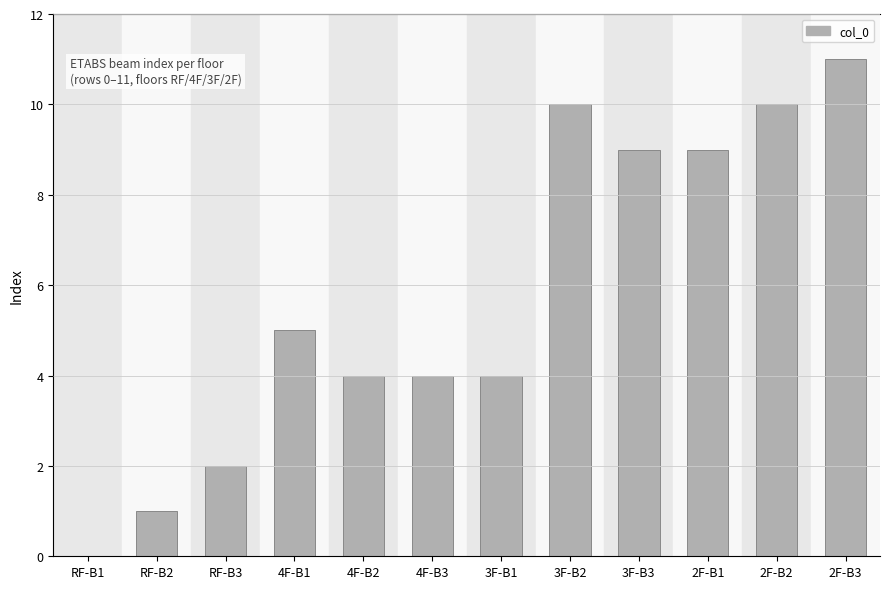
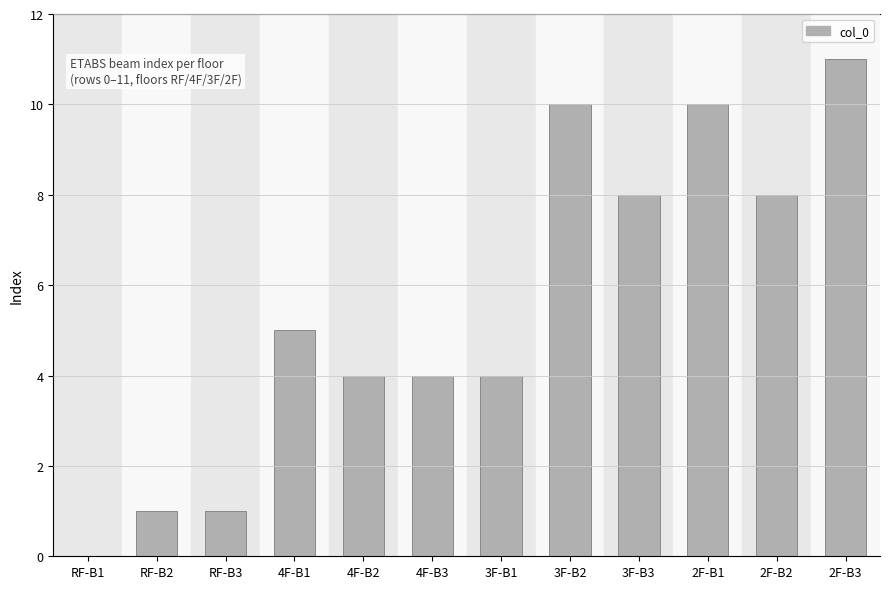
  {
    "RF-B1": 0,
    "RF-B2": 1,
-   "RF-B3": 2,
+   "RF-B3": 1,
    "4F-B1": 5,
    "4F-B2": 4,
    "4F-B3": 4,
    "3F-B1": 4,
    "3F-B2": 10,
-   "3F-B3": 9,
-   "2F-B1": 9,
-   "2F-B2": 10,
+   "3F-B3": 8,
+   "2F-B1": 10,
+   "2F-B2": 8,
    "2F-B3": 11
  }
